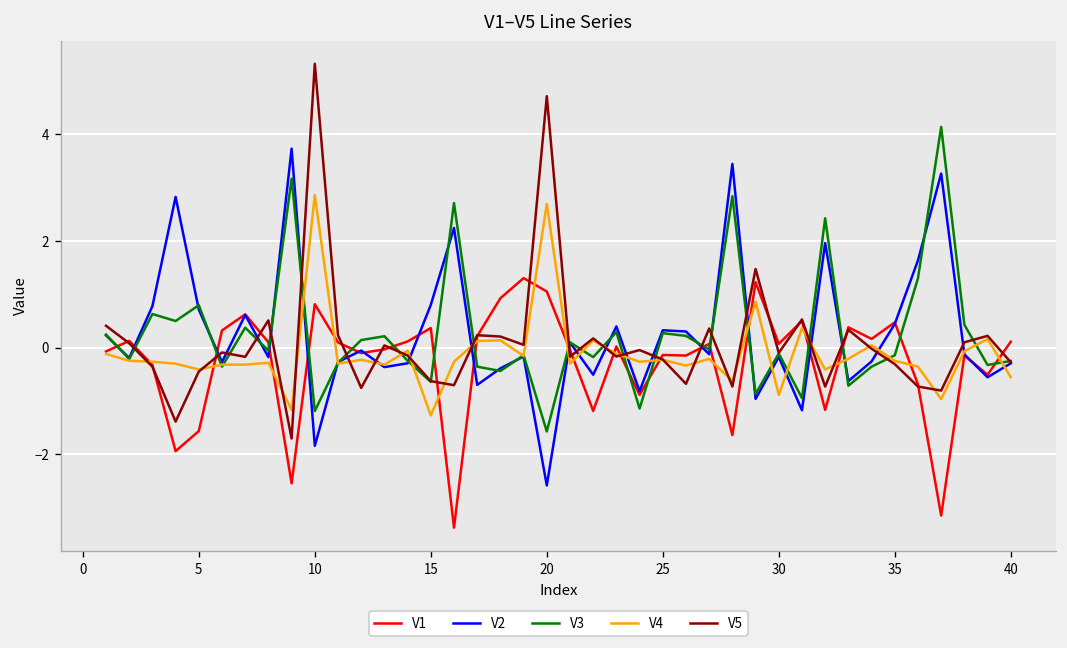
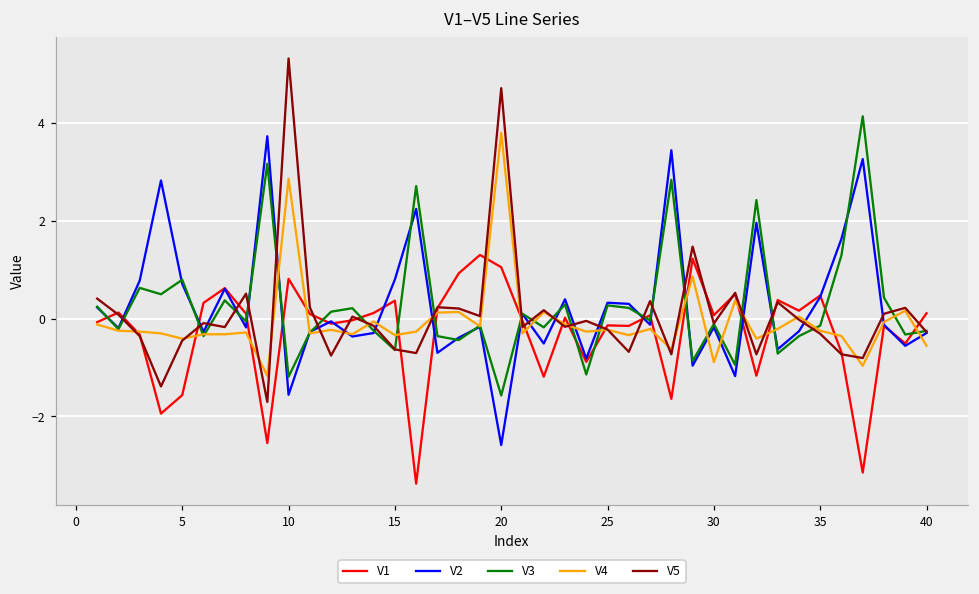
  {
    "V1": {
      "5": -1.6,
      "10": 0.8,
      "15": 0.4,
      "20": 1.1,
      "25": -0.1,
      "30": 0.1,
      "40": 0.1
    },
    "V2": {
      "5": 0.7,
-     "10": -1.8,
+     "10": -1.6,
      "15": 0.8,
      "20": -2.6,
      "30": -0.2
    },
    "V3": {
      "5": 0.8,
      "10": -1.2,
      "20": -1.6,
      "35": -0.1
    },
    "V4": {
      "10": 2.9,
-     "15": -1.3,
-     "20": 2.7,
+     "15": -0.3,
+     "20": 3.8,
      "30": -0.9,
      "35": -0.2,
      "40": -0.6
    },
    "V5": {
      "10": 5.3,
      "20": 4.7,
      "35": -0.3
    }
  }
